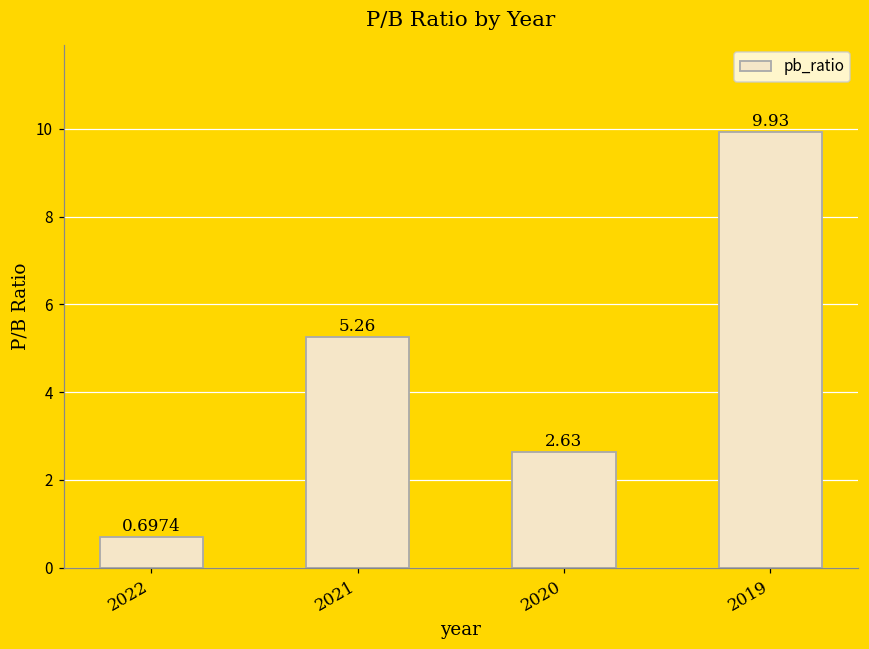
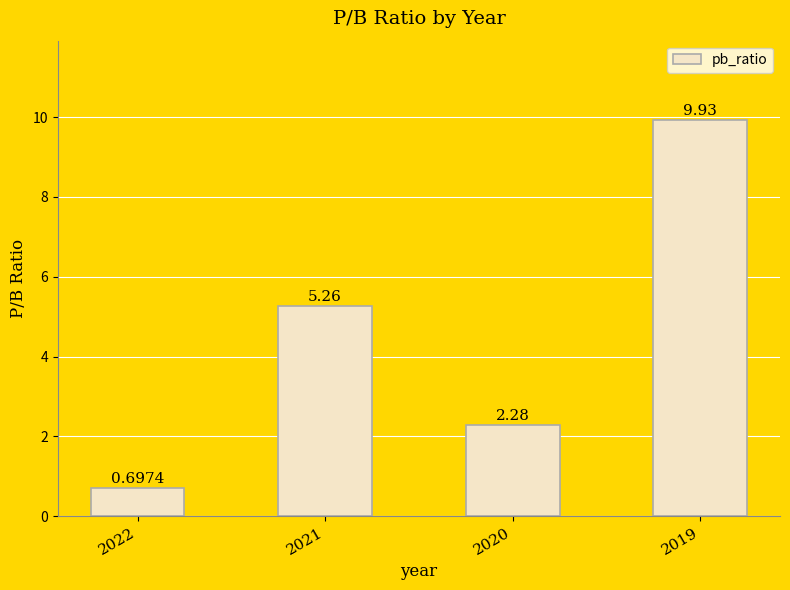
  {
    "2022": 0.6974,
    "2021": 5.26,
-   "2020": 2.63,
+   "2020": 2.28,
    "2019": 9.93
  }
